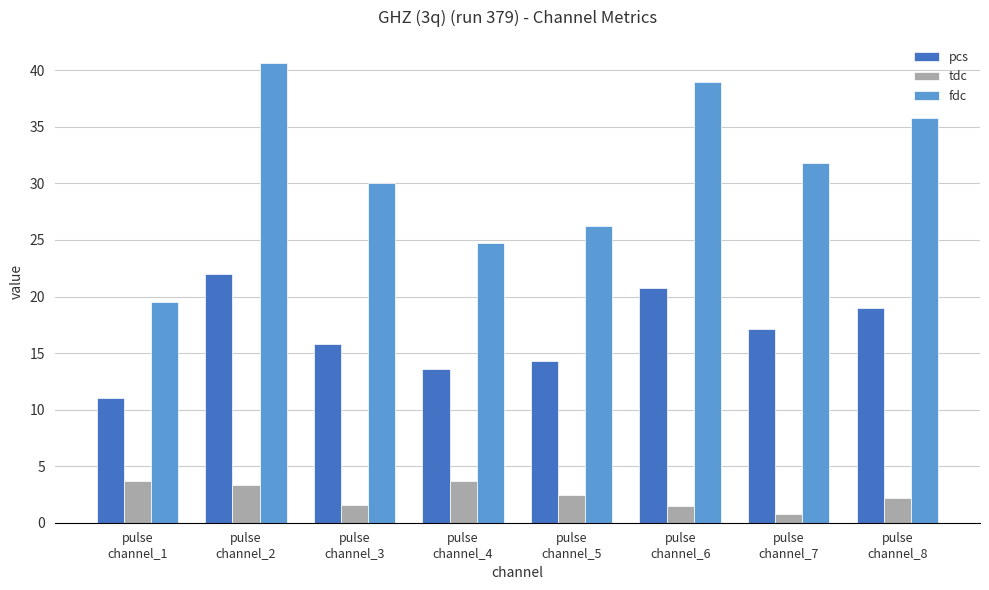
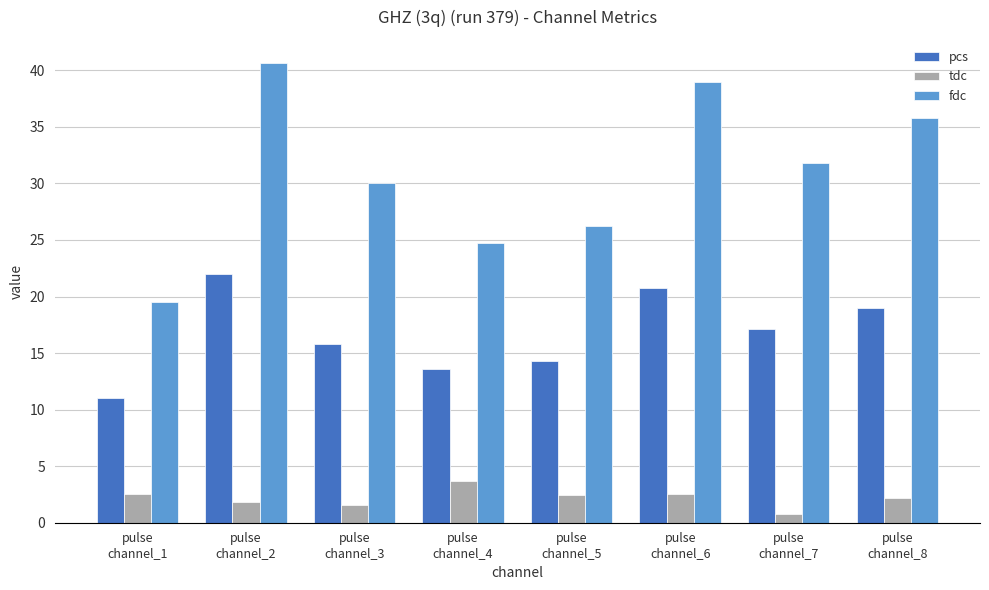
  {
    "tdc": {
-     "pulse channel_1": 3.7,
-     "pulse channel_2": 3.3,
+     "pulse channel_1": 2.5,
+     "pulse channel_2": 1.8,
      "pulse channel_3": 1.6,
      "pulse channel_4": 3.7,
      "pulse channel_5": 2.4,
-     "pulse channel_6": 1.5,
+     "pulse channel_6": 2.6,
      "pulse channel_7": 0.8,
      "pulse channel_8": 2.2
    }
  }
